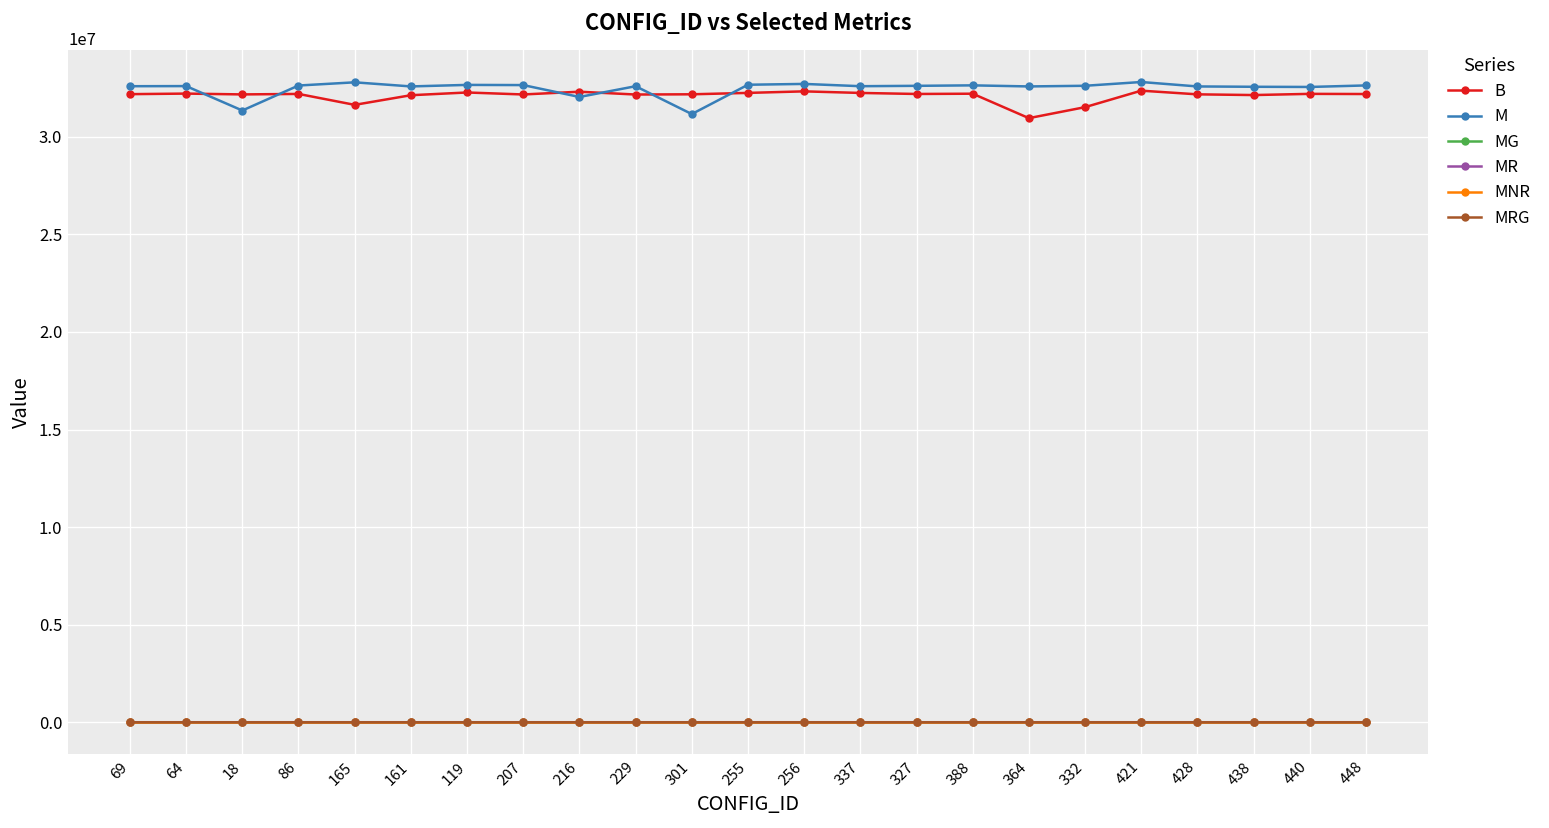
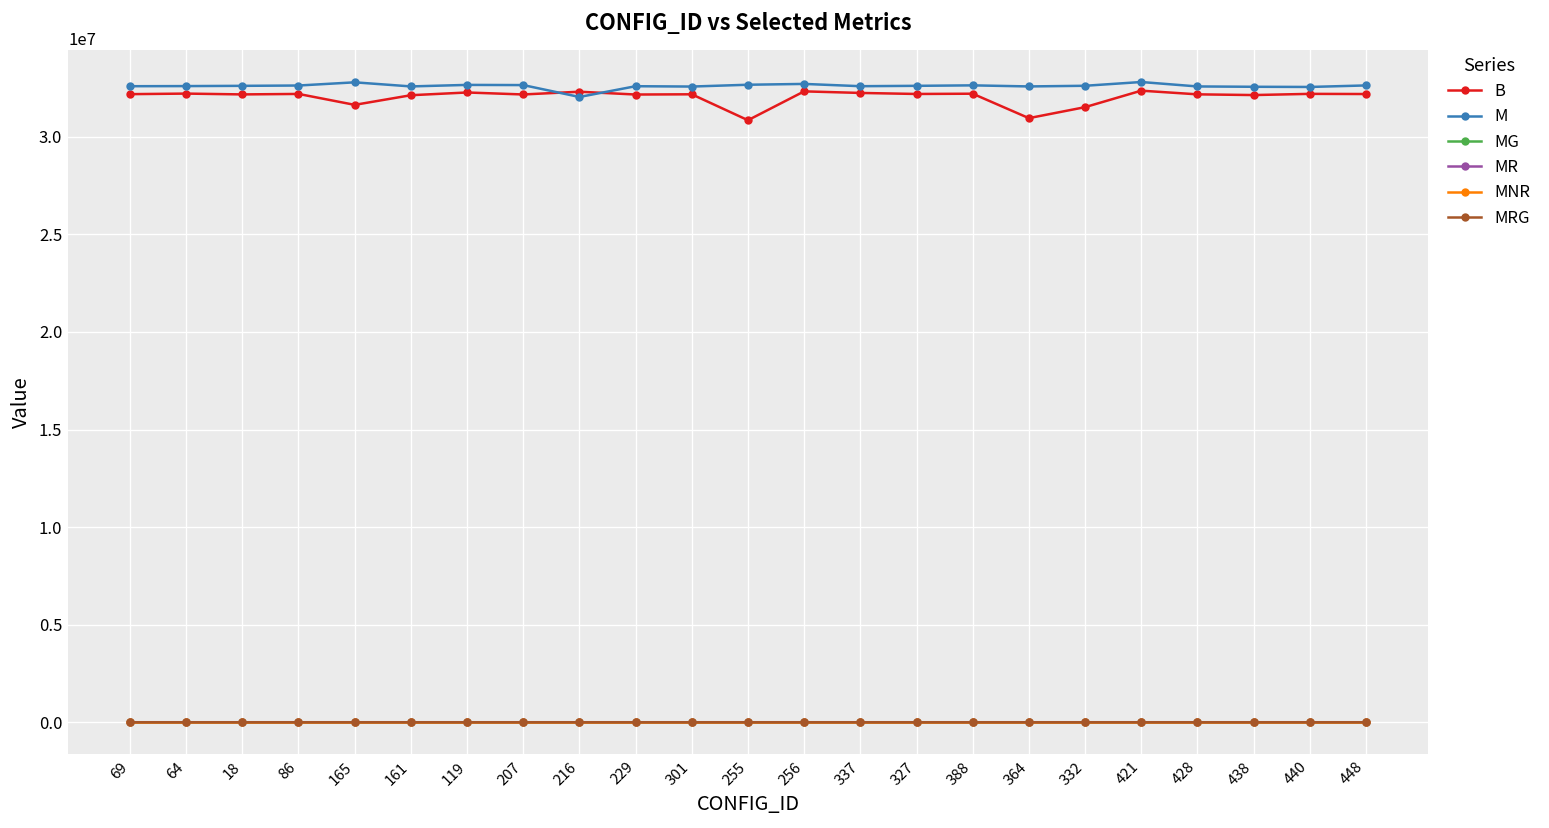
  {
    "B": {
      "69": 32200000,
      "64": 32200000,
      "18": 32200000,
      "86": 32200000,
      "165": 31600000,
      "161": 32100000,
      "119": 32300000,
      "207": 32200000,
      "216": 32300000,
      "229": 32200000,
      "301": 32200000,
-     "255": 32200000,
+     "255": 30800000,
      "256": 32300000,
      "337": 32200000,
      "327": 32200000,
      "388": 32200000,
      "364": 31000000,
      "332": 31500000,
      "421": 32400000,
      "428": 32200000,
      "438": 32100000,
      "440": 32200000,
      "448": 32200000
    },
    "M": {
      "69": 32600000,
      "64": 32600000,
-     "18": 31300000,
+     "18": 32600000,
      "86": 32600000,
      "165": 32800000,
      "161": 32600000,
      "119": 32700000,
      "207": 32600000,
      "216": 32000000,
      "229": 32600000,
-     "301": 31200000,
+     "301": 32600000,
      "255": 32700000,
      "256": 32700000,
      "337": 32600000,
      "327": 32600000,
      "388": 32600000,
      "364": 32600000,
      "332": 32600000,
      "421": 32800000,
      "428": 32600000,
      "438": 32600000,
      "440": 32600000,
      "448": 32600000
    },
    "MRG": {
      "69": 0,
      "64": 0,
      "18": 0,
      "86": 0,
      "165": 0,
      "161": 0,
      "119": 0,
      "207": 0,
      "216": 0,
      "229": 0,
      "301": 0,
      "255": 0,
      "256": 0,
      "337": 0,
      "327": 0,
      "388": 0,
      "364": 0,
      "332": 0,
      "421": 0,
      "428": 0,
      "438": 0,
      "440": 0,
      "448": 0
    }
  }
